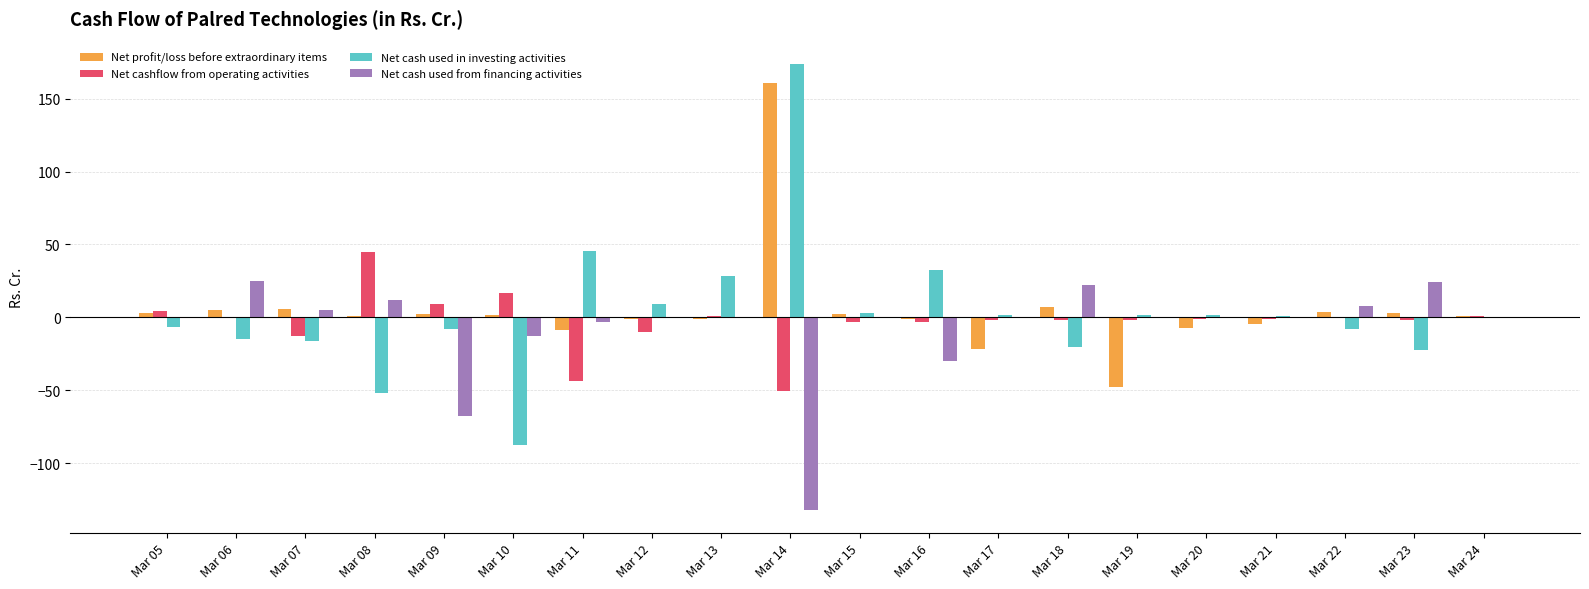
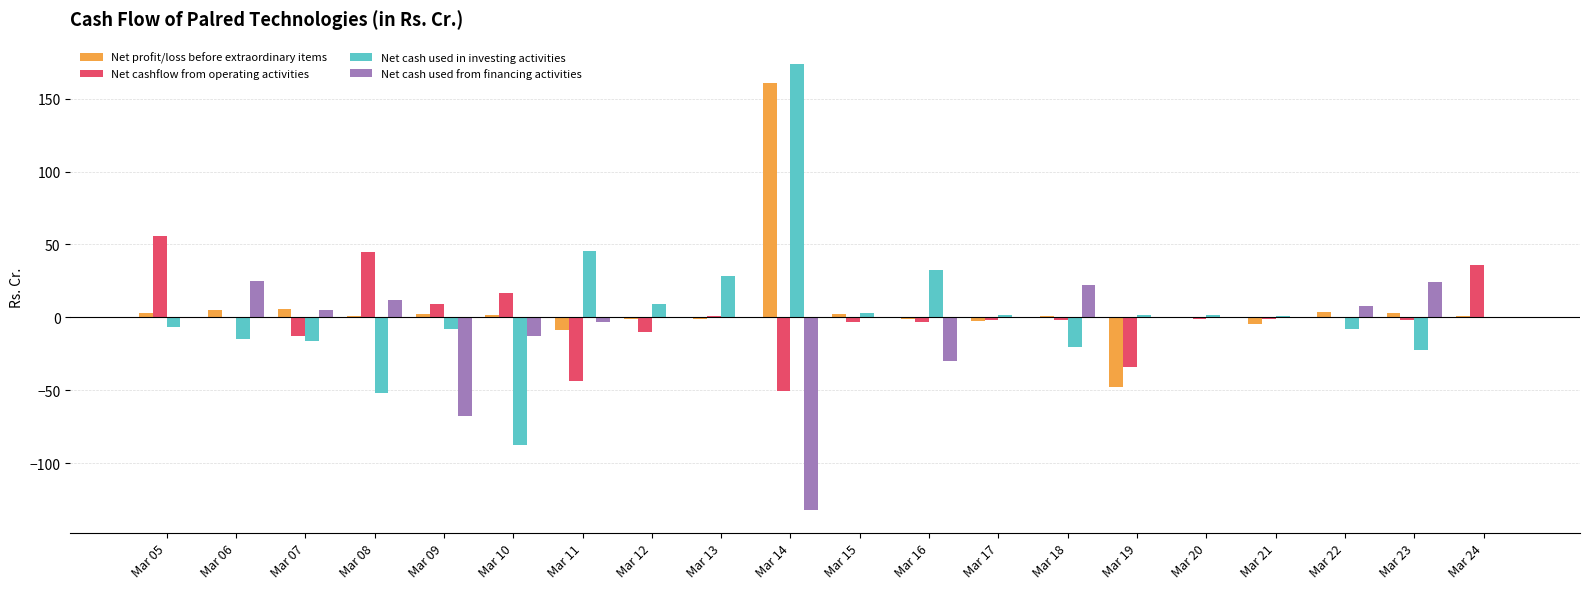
  {
    "Net profit/loss before extraordinary items": {
      "Mar 05": 3,
      "Mar 06": 5,
      "Mar 07": 6,
      "Mar 09": 2,
      "Mar 10": 2,
      "Mar 11": -8,
      "Mar 14": 161,
      "Mar 15": 3,
-     "Mar 17": -22,
-     "Mar 18": 7,
+     "Mar 17": -2,
+     "Mar 18": 1,
      "Mar 19": -48,
-     "Mar 20": -8,
+     "Mar 20": 0,
      "Mar 21": -4,
      "Mar 22": 4,
      "Mar 23": 3
    },
    "Net cashflow from operating activities": {
-     "Mar 05": 4,
+     "Mar 05": 56,
      "Mar 07": -13,
      "Mar 08": 45,
      "Mar 09": 10,
      "Mar 10": 17,
      "Mar 11": -44,
      "Mar 12": -10,
      "Mar 14": -50,
      "Mar 15": -3,
      "Mar 16": -3,
      "Mar 17": -2,
-     "Mar 19": -2,
-     "Mar 24": 1
+     "Mar 19": -34,
+     "Mar 24": 36
    },
    "Net cash used in investing activities": {
      "Mar 05": -7,
      "Mar 06": -15,
      "Mar 07": -16,
      "Mar 08": -52,
      "Mar 09": -8,
      "Mar 10": -88,
      "Mar 11": 46,
      "Mar 12": 9,
      "Mar 13": 29,
      "Mar 14": 174,
      "Mar 15": 3,
      "Mar 16": 32,
      "Mar 17": 2,
      "Mar 18": -20,
      "Mar 22": -8,
      "Mar 23": -22
    },
    "Net cash used from financing activities": {
      "Mar 06": 25,
      "Mar 07": 5,
      "Mar 08": 12,
      "Mar 09": -68,
      "Mar 10": -13,
      "Mar 11": -3,
      "Mar 12": 0,
      "Mar 14": -132,
      "Mar 15": 0,
      "Mar 16": -30,
      "Mar 17": 0,
      "Mar 18": 22,
      "Mar 19": 0,
      "Mar 21": 0,
      "Mar 22": 8,
      "Mar 23": 24
    }
  }
